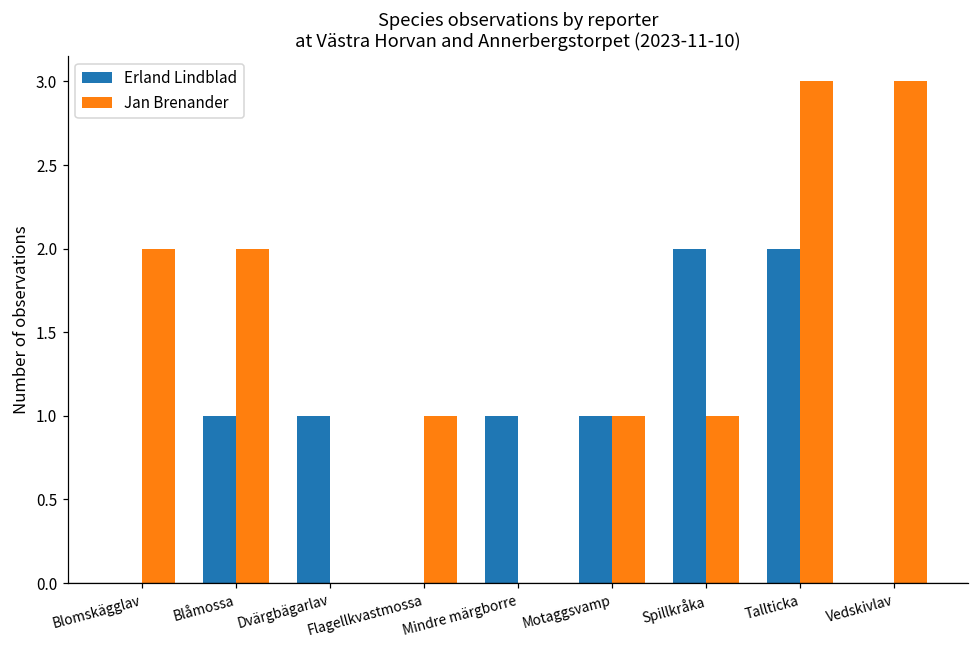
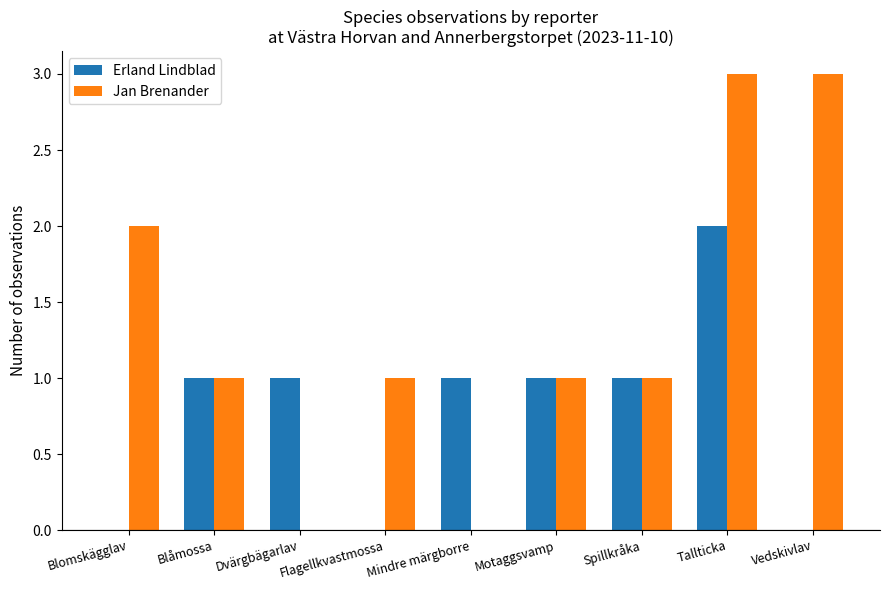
  {
    "Erland Lindblad": {
      "Blomskägglav": 0,
      "Blåmossa": 1,
      "Dvärgbägarlav": 1,
      "Flagellkvastmossa": 0,
      "Mindre märgborre": 1,
      "Motaggsvamp": 1,
-     "Spillkråka": 2,
+     "Spillkråka": 1,
      "Tallticka": 2,
      "Vedskivlav": 0
    },
    "Jan Brenander": {
      "Blomskägglav": 2,
-     "Blåmossa": 2,
+     "Blåmossa": 1,
      "Dvärgbägarlav": 0,
      "Flagellkvastmossa": 1,
      "Mindre märgborre": 0,
      "Motaggsvamp": 1,
      "Spillkråka": 1,
      "Tallticka": 3,
      "Vedskivlav": 3
    }
  }
